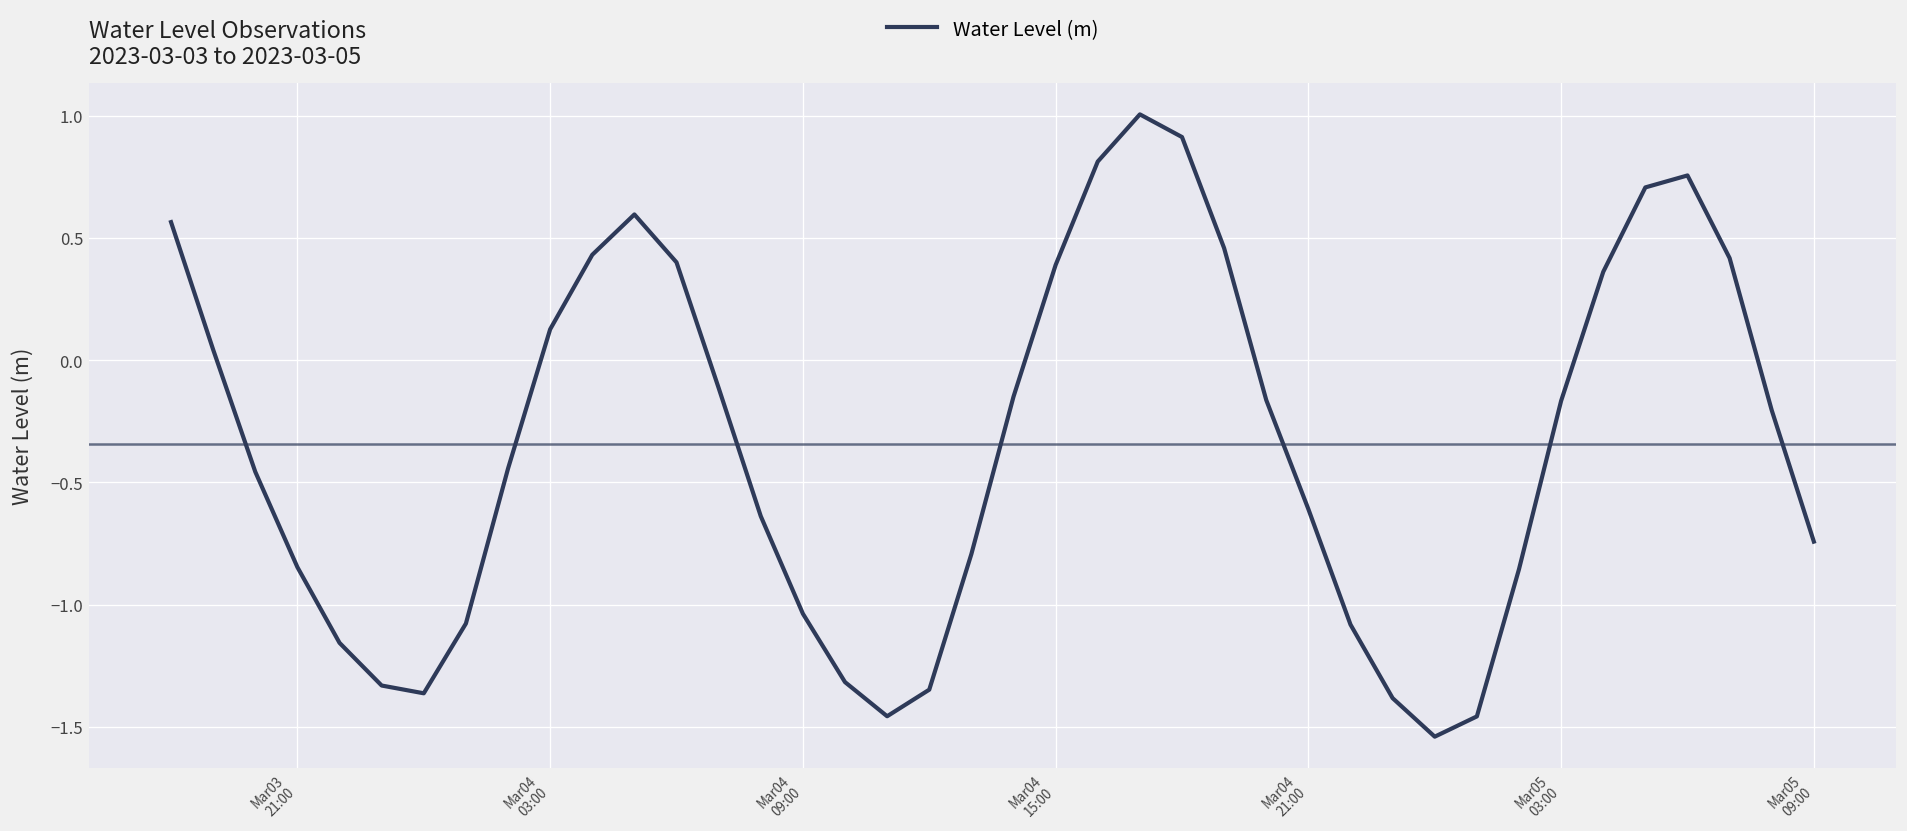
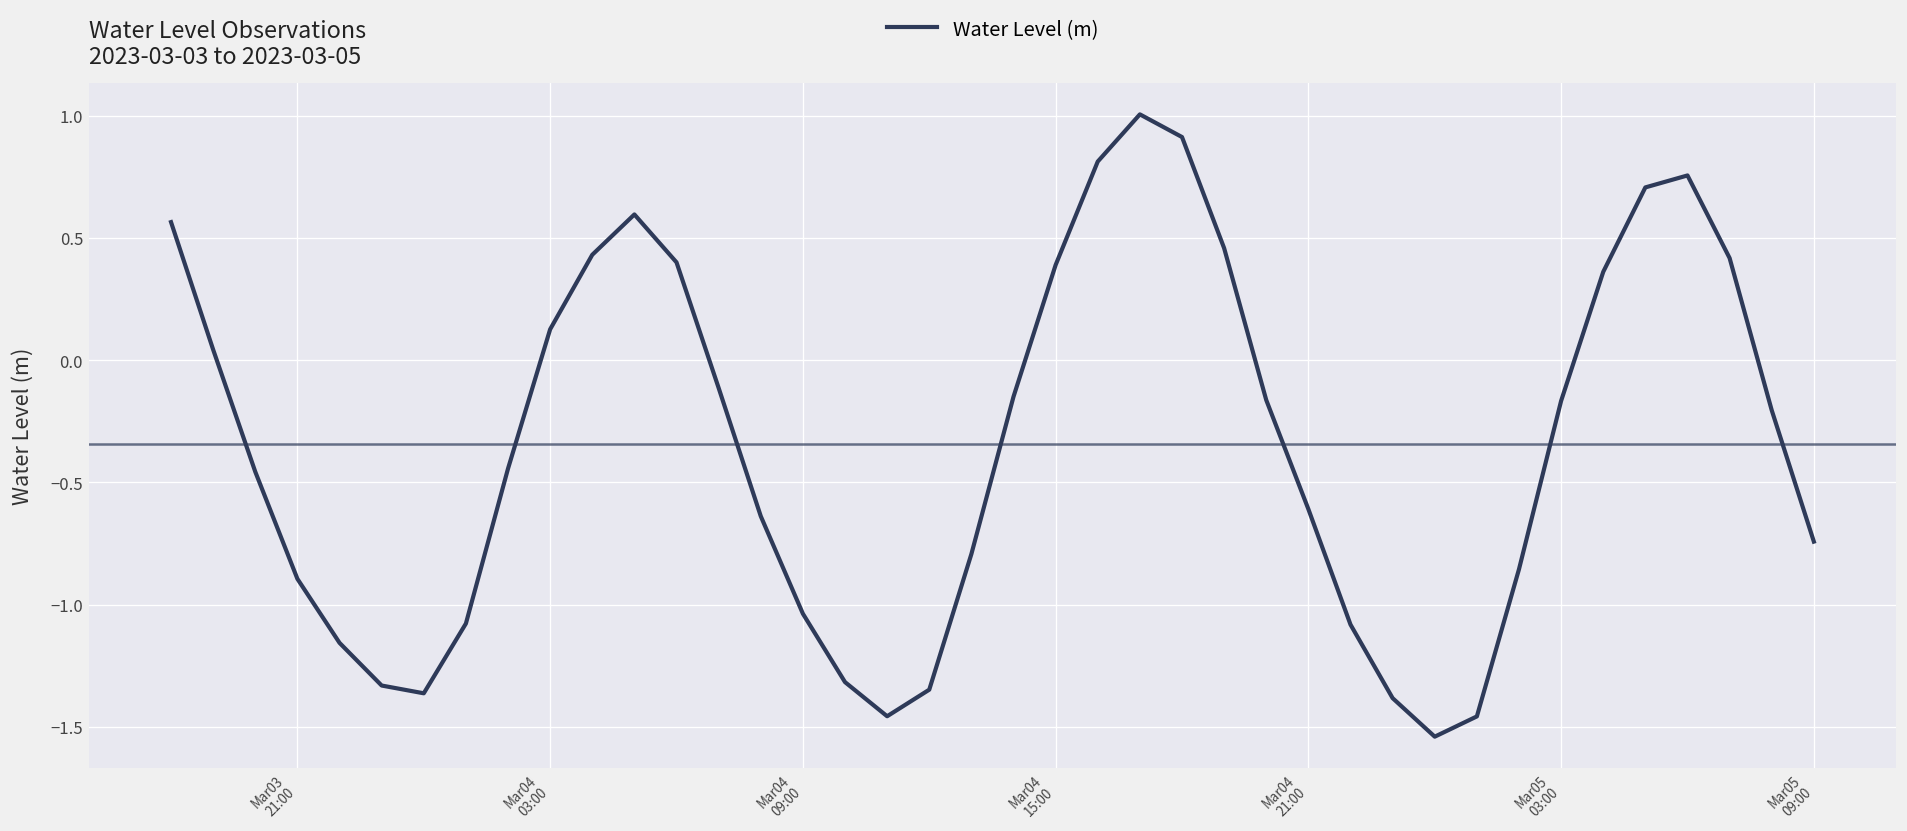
  {
-   "Mar03 21:00": -0.85,
+   "Mar03 21:00": -0.89,
    "Mar04 03:00": 0.13,
    "Mar04 09:00": -1.04,
    "Mar04 15:00": 0.39,
    "Mar04 21:00": -0.61,
    "Mar05 03:00": -0.17,
    "Mar05 09:00": -0.74
  }
